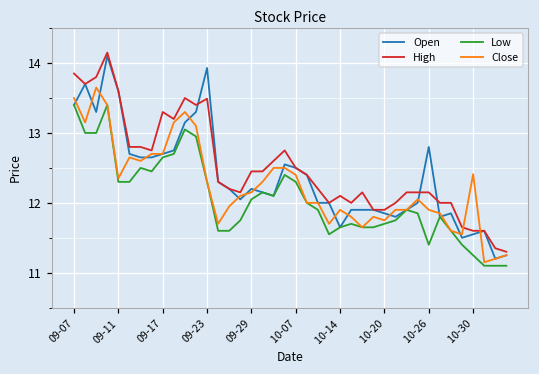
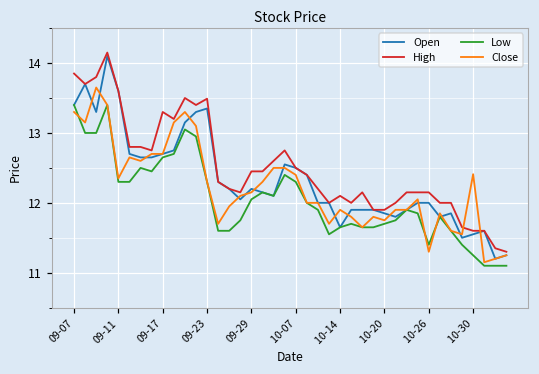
  {
    "Open": {
-     "09-23": 13.9,
+     "09-23": 13.4,
      "09-29": 12.2,
      "10-20": 11.9,
-     "10-26": 12.8,
+     "10-26": 12.0,
      "10-30": 11.6
    },
    "High": {
      "09-07": 13.9,
      "09-17": 13.3,
      "09-23": 13.5,
      "09-29": 12.5,
      "10-14": 12.1,
      "10-20": 11.9,
      "10-26": 12.2,
      "10-30": 11.6
    },
    "Low": {
      "09-11": 12.3,
      "09-17": 12.7,
      "09-29": 12.1,
      "10-07": 12.3,
      "10-20": 11.7,
      "10-26": 11.4,
      "10-30": 11.3
    },
    "Close": {
-     "09-07": 13.5,
+     "09-07": 13.3,
      "09-11": 12.4,
      "09-29": 12.2,
      "10-07": 12.4,
      "10-14": 11.9,
      "10-20": 11.8,
-     "10-26": 11.9,
+     "10-26": 11.3,
      "10-30": 12.4
    }
  }
